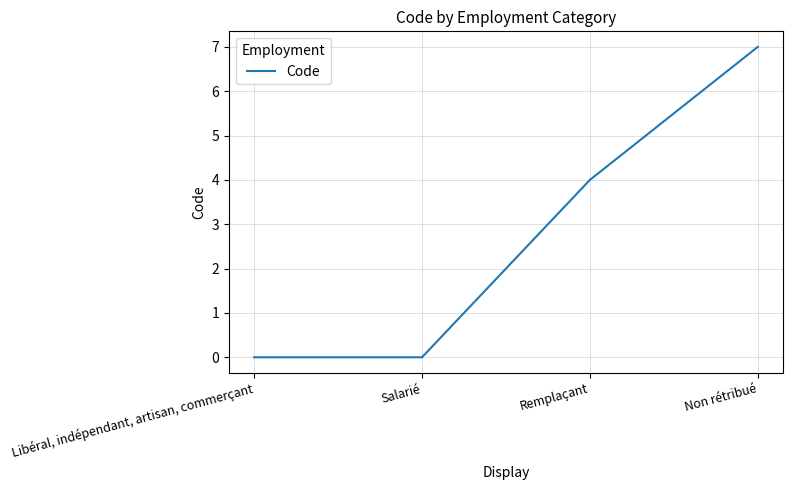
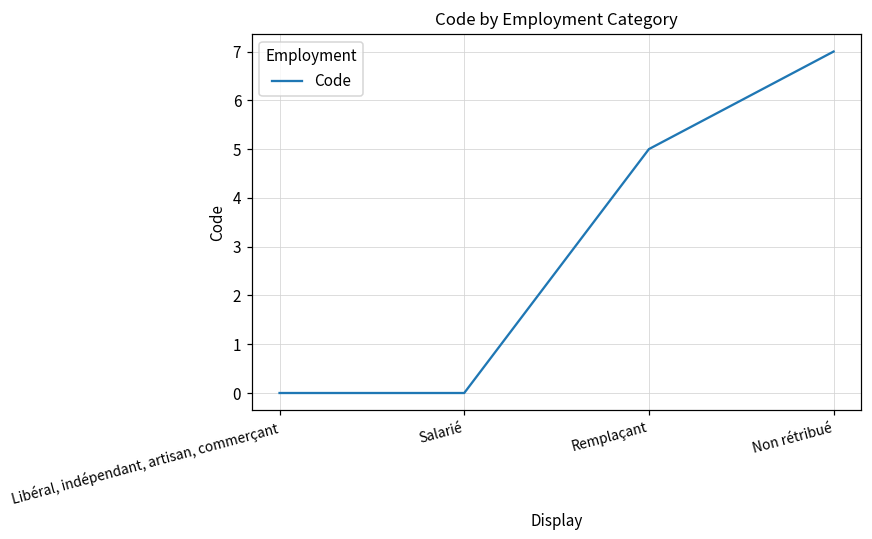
  {
    "Libéral, indépendant, artisan, commerçant": 0,
    "Salarié": 0,
-   "Remplaçant": 4,
+   "Remplaçant": 5,
    "Non rétribué": 7
  }
